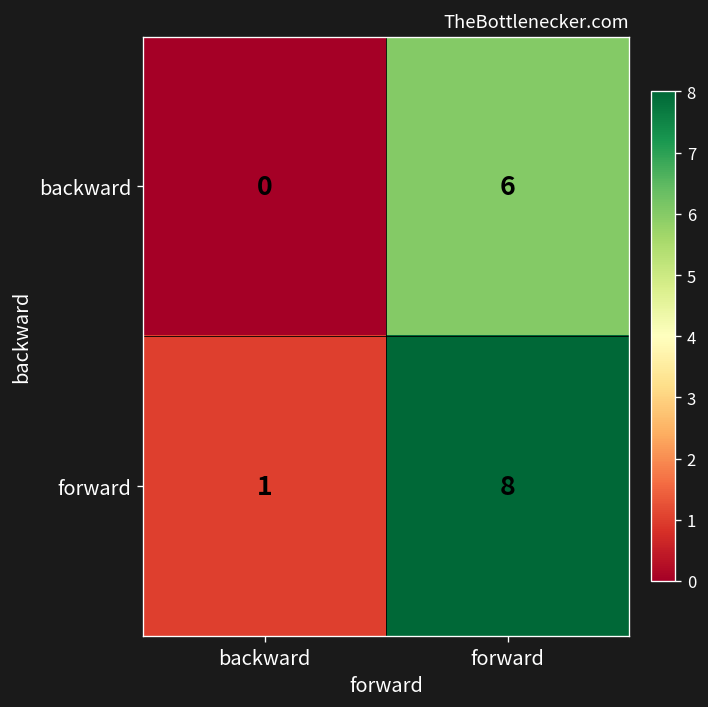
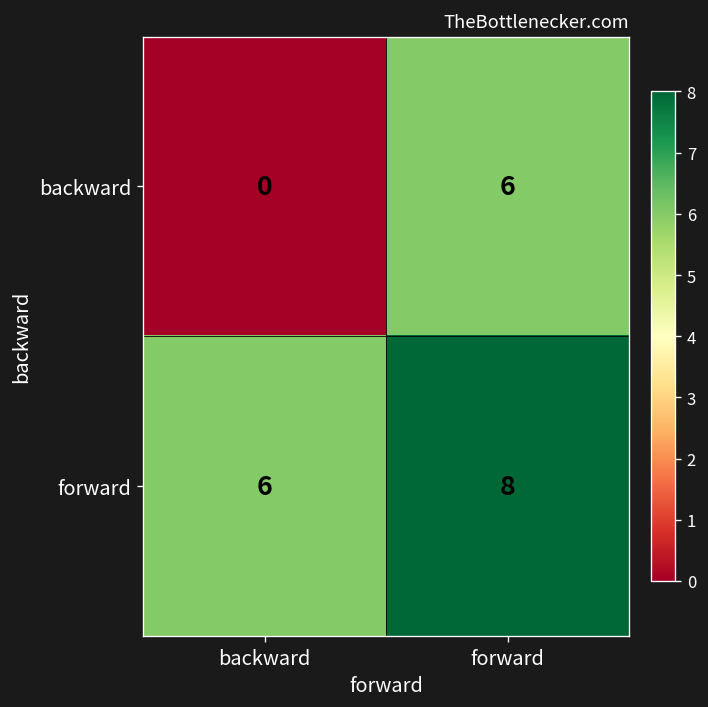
  {
    "backward": {
      "backward": 0,
      "forward": 6
    },
    "forward": {
-     "backward": 1,
+     "backward": 6,
      "forward": 8
    }
  }
